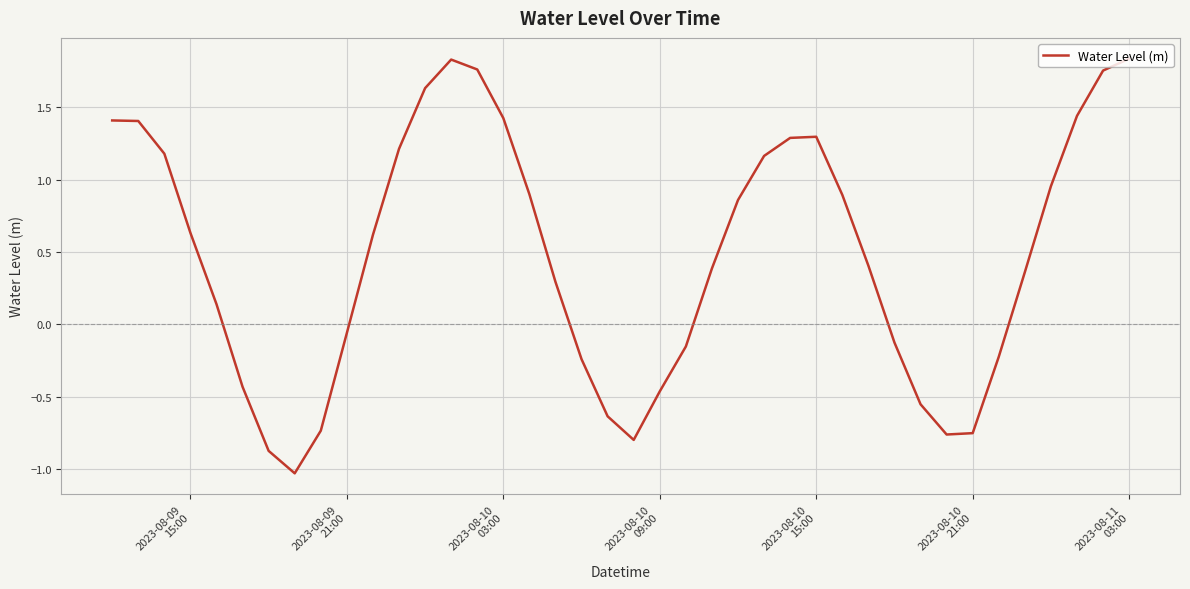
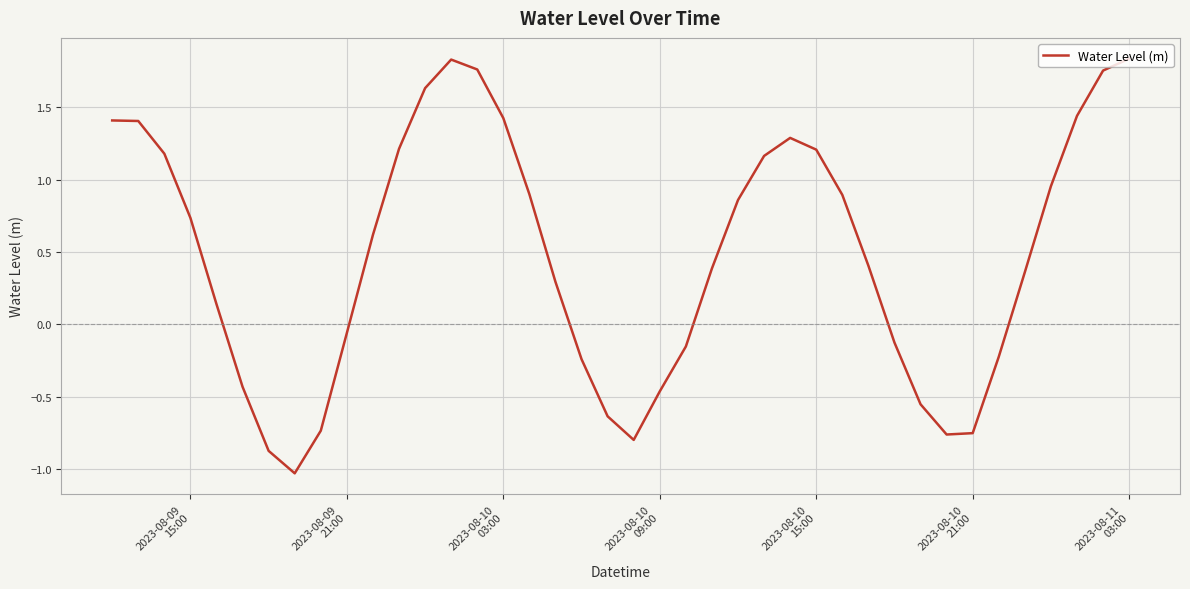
  {
-   "2023-08-09 15:00": 0.63,
+   "2023-08-09 15:00": 0.74,
    "2023-08-09 21:00": -0.06,
    "2023-08-10 03:00": 1.43,
    "2023-08-10 09:00": -0.46,
-   "2023-08-10 15:00": 1.30,
+   "2023-08-10 15:00": 1.21,
    "2023-08-10 21:00": -0.75
  }
